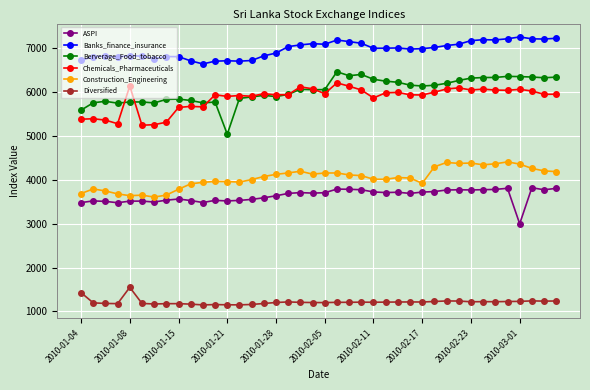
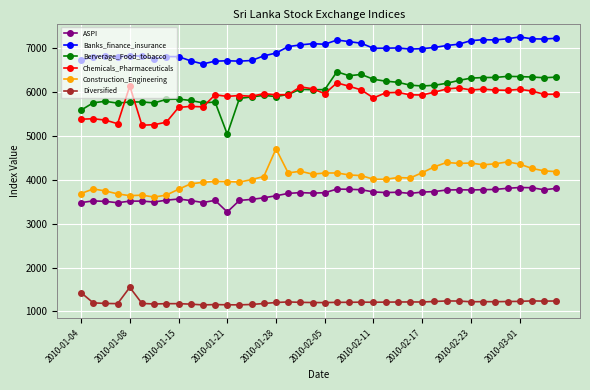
  {
    "ASPI": {
      "2010-01-04": 3500,
      "2010-01-08": 3500,
      "2010-01-15": 3600,
-     "2010-01-21": 3500,
+     "2010-01-21": 3300,
      "2010-01-28": 3600,
      "2010-02-05": 3700,
      "2010-02-11": 3700,
      "2010-02-17": 3700,
      "2010-02-23": 3800,
-     "2010-03-01": 3000
+     "2010-03-01": 3800
    },
    "Banks_finance_insurance": {
      "2010-01-15": 6800,
      "2010-01-21": 6700,
      "2010-01-28": 6900,
      "2010-02-05": 7100,
      "2010-02-11": 7000,
      "2010-02-17": 7000,
      "2010-02-23": 7200,
      "2010-03-01": 7300
    },
    "Berverage_Food_tobacco": {
      "2010-01-04": 5600,
      "2010-01-08": 5800,
      "2010-01-15": 5800,
      "2010-01-21": 5000,
      "2010-02-05": 6100,
      "2010-02-11": 6300,
      "2010-02-17": 6100,
      "2010-02-23": 6300,
      "2010-03-01": 6400
    },
    "Chemicals_Pharmaceuticals": {
      "2010-01-04": 5400,
      "2010-01-15": 5700,
      "2010-01-21": 5900,
      "2010-02-05": 6000,
      "2010-02-11": 5900,
      "2010-02-17": 5900,
      "2010-02-23": 6000,
      "2010-03-01": 6100
    },
    "Construction_Engineering": {
      "2010-01-04": 3700,
      "2010-01-08": 3600,
      "2010-01-15": 3800,
      "2010-01-21": 4000,
-     "2010-01-28": 4100,
+     "2010-01-28": 4700,
      "2010-02-05": 4200,
      "2010-02-11": 4000,
-     "2010-02-17": 3900,
+     "2010-02-17": 4200,
      "2010-02-23": 4400,
      "2010-03-01": 4400
    },
    "Diversified": {
      "2010-01-04": 1400,
      "2010-01-08": 1600,
      "2010-01-15": 1200,
      "2010-01-21": 1200,
      "2010-01-28": 1200,
      "2010-02-05": 1200,
      "2010-02-11": 1200,
      "2010-02-17": 1200,
      "2010-02-23": 1200,
      "2010-03-01": 1200
    }
  }
